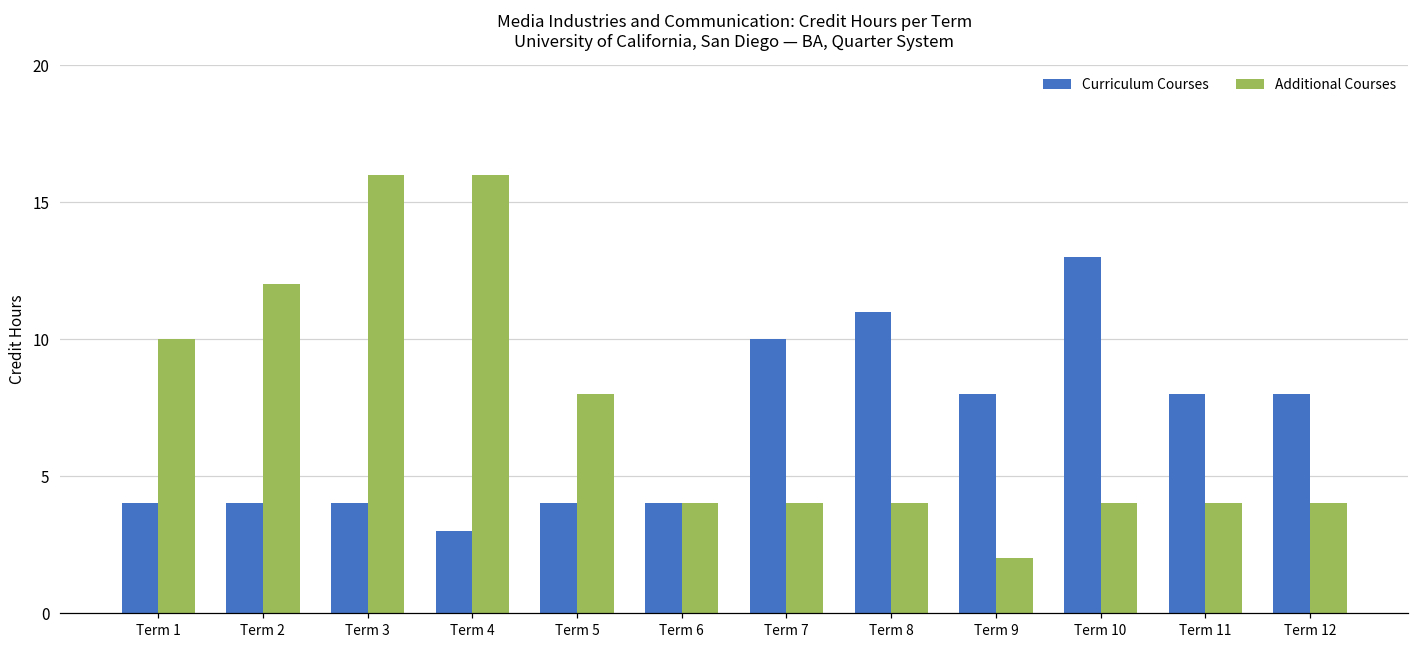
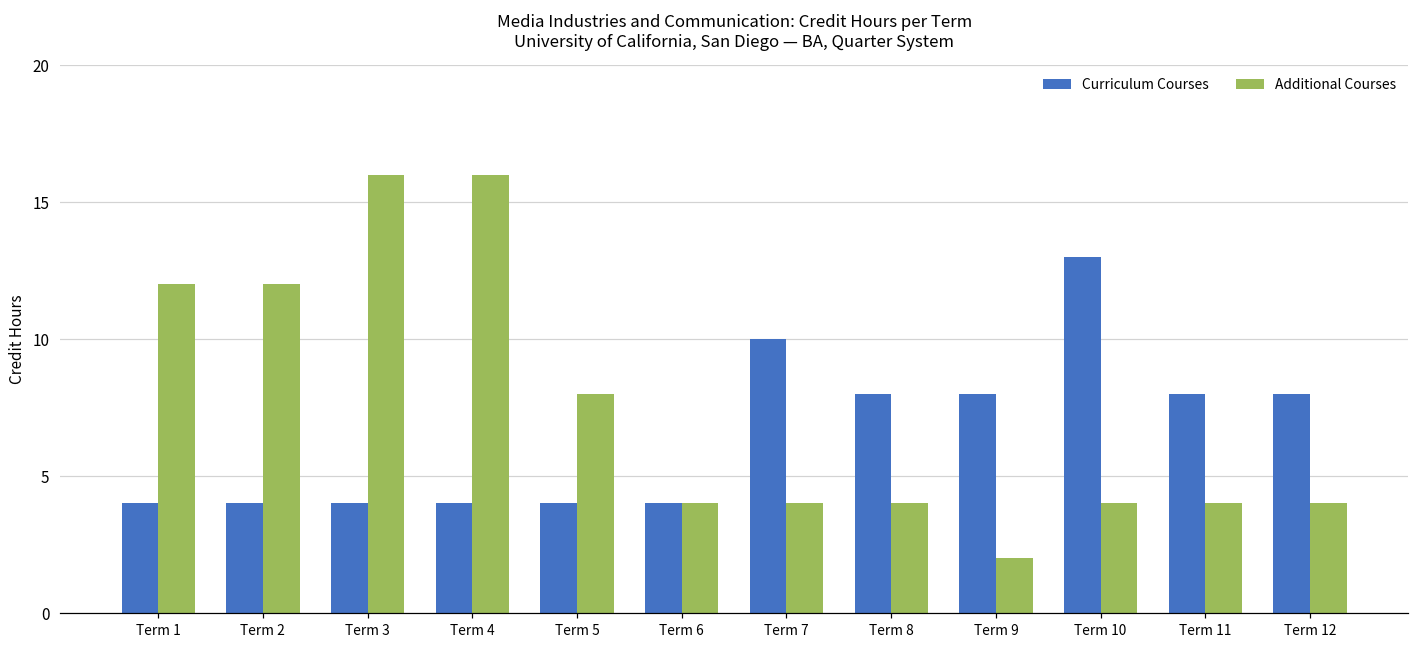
  {
    "Curriculum Courses": {
      "Term 1": 4,
      "Term 2": 4,
      "Term 3": 4,
-     "Term 4": 3,
+     "Term 4": 4,
      "Term 5": 4,
      "Term 6": 4,
      "Term 7": 10,
-     "Term 8": 11,
+     "Term 8": 8,
      "Term 9": 8,
      "Term 10": 13,
      "Term 11": 8,
      "Term 12": 8
    },
    "Additional Courses": {
-     "Term 1": 10,
+     "Term 1": 12,
      "Term 2": 12,
      "Term 3": 16,
      "Term 4": 16,
      "Term 5": 8,
      "Term 6": 4,
      "Term 7": 4,
      "Term 8": 4,
      "Term 9": 2,
      "Term 10": 4,
      "Term 11": 4,
      "Term 12": 4
    }
  }
